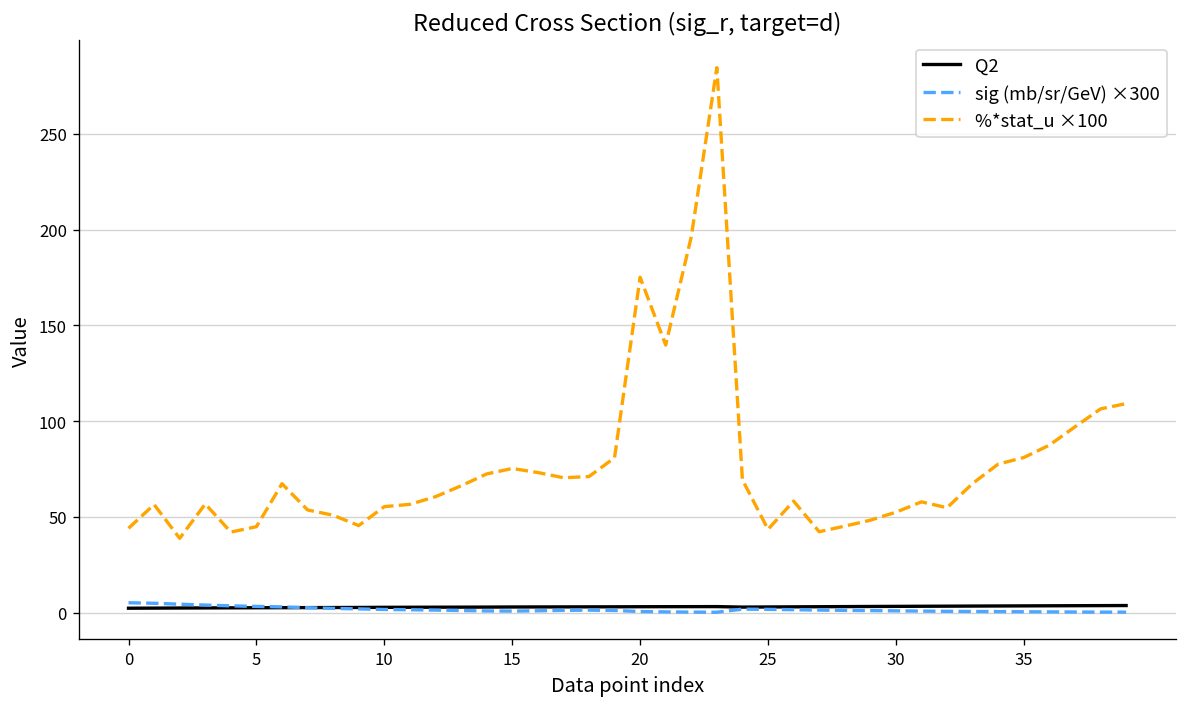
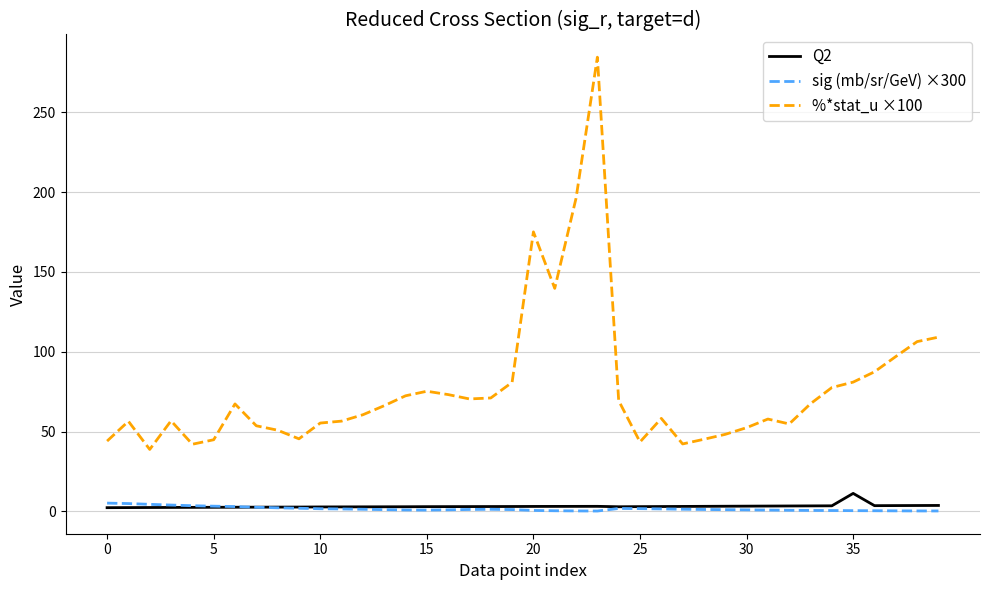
  {
    "Q2": {
      "0": 2,
      "15": 3,
      "20": 3,
      "30": 3,
-     "35": 3
+     "35": 11
    },
    "sig (mb/sr/GeV) ×300": {
      "0": 5,
      "15": 1,
      "20": 1,
      "30": 1,
      "35": 0
    },
    "%*stat_u ×100": {
      "0": 44,
      "5": 45,
      "10": 55,
      "15": 75,
      "20": 175,
      "25": 43,
      "30": 52,
      "35": 81
    }
  }
